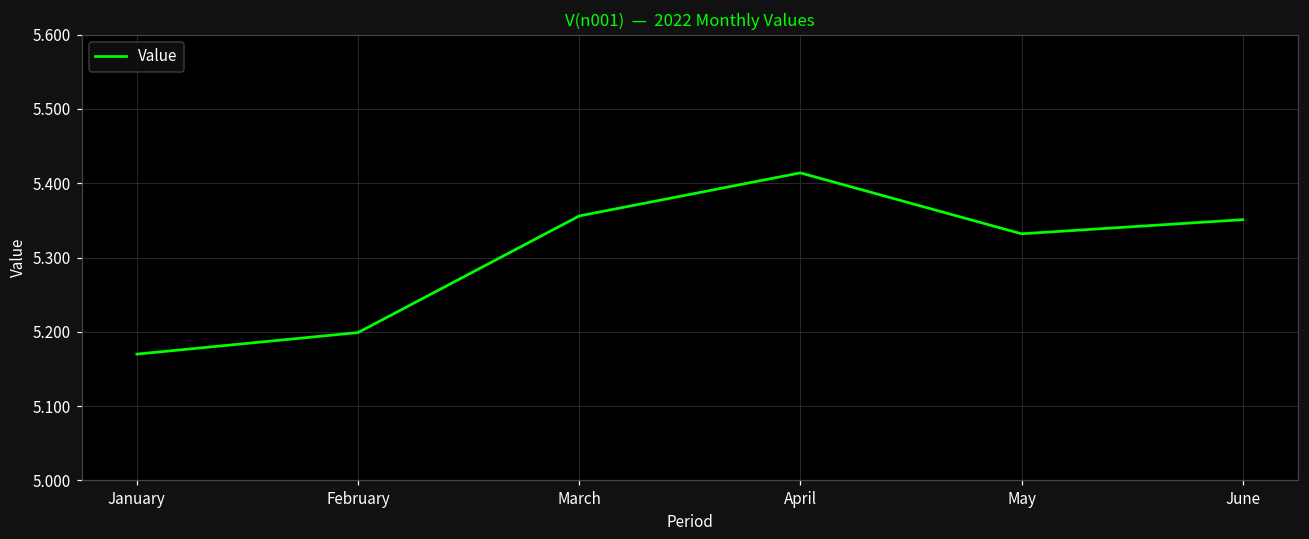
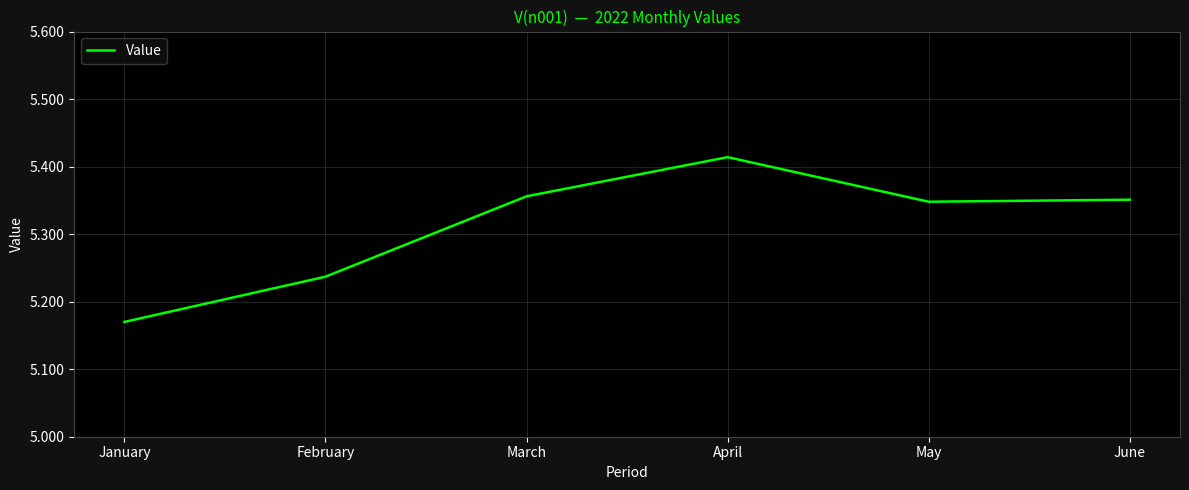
  {
    "January": 5.17,
-   "February": 5.20,
+   "February": 5.24,
    "March": 5.36,
    "April": 5.41,
-   "May": 5.33,
+   "May": 5.35,
    "June": 5.35
  }
